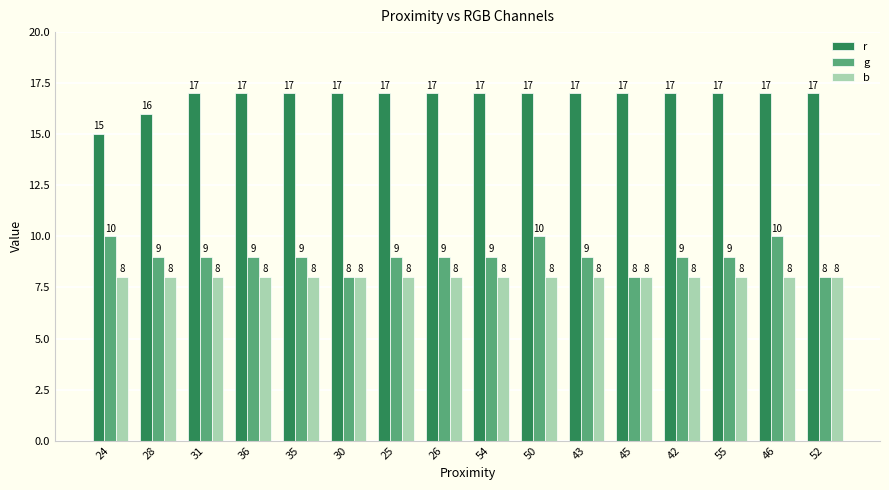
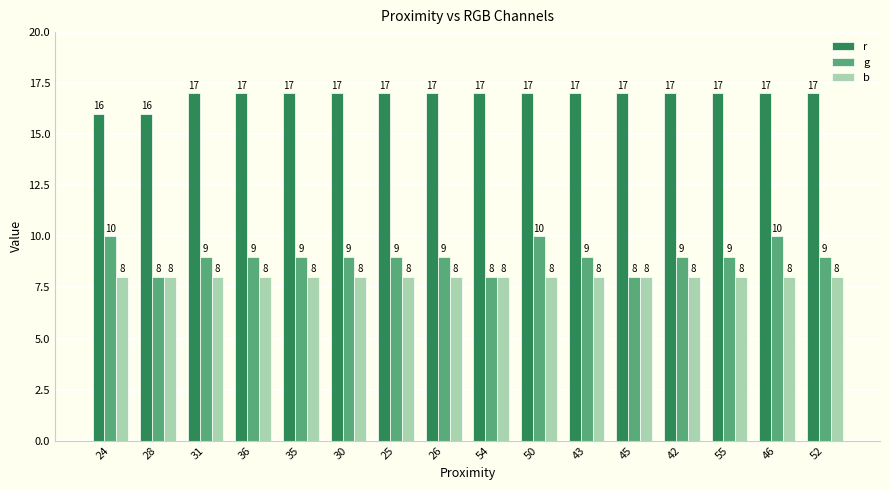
  {
    "r": {
-     "24": 15,
+     "24": 16,
      "28": 16,
      "31": 17,
      "36": 17,
      "35": 17,
      "30": 17,
      "25": 17,
      "26": 17,
      "54": 17,
      "50": 17,
      "43": 17,
      "45": 17,
      "42": 17,
      "55": 17,
      "46": 17,
      "52": 17
    },
    "g": {
      "24": 10,
-     "28": 9,
+     "28": 8,
      "31": 9,
      "36": 9,
      "35": 9,
-     "30": 8,
+     "30": 9,
      "25": 9,
      "26": 9,
-     "54": 9,
+     "54": 8,
      "50": 10,
      "43": 9,
      "45": 8,
      "42": 9,
      "55": 9,
      "46": 10,
-     "52": 8
+     "52": 9
    },
    "b": {
      "24": 8,
      "28": 8,
      "31": 8,
      "36": 8,
      "35": 8,
      "30": 8,
      "25": 8,
      "26": 8,
      "54": 8,
      "50": 8,
      "43": 8,
      "45": 8,
      "42": 8,
      "55": 8,
      "46": 8,
      "52": 8
    }
  }
